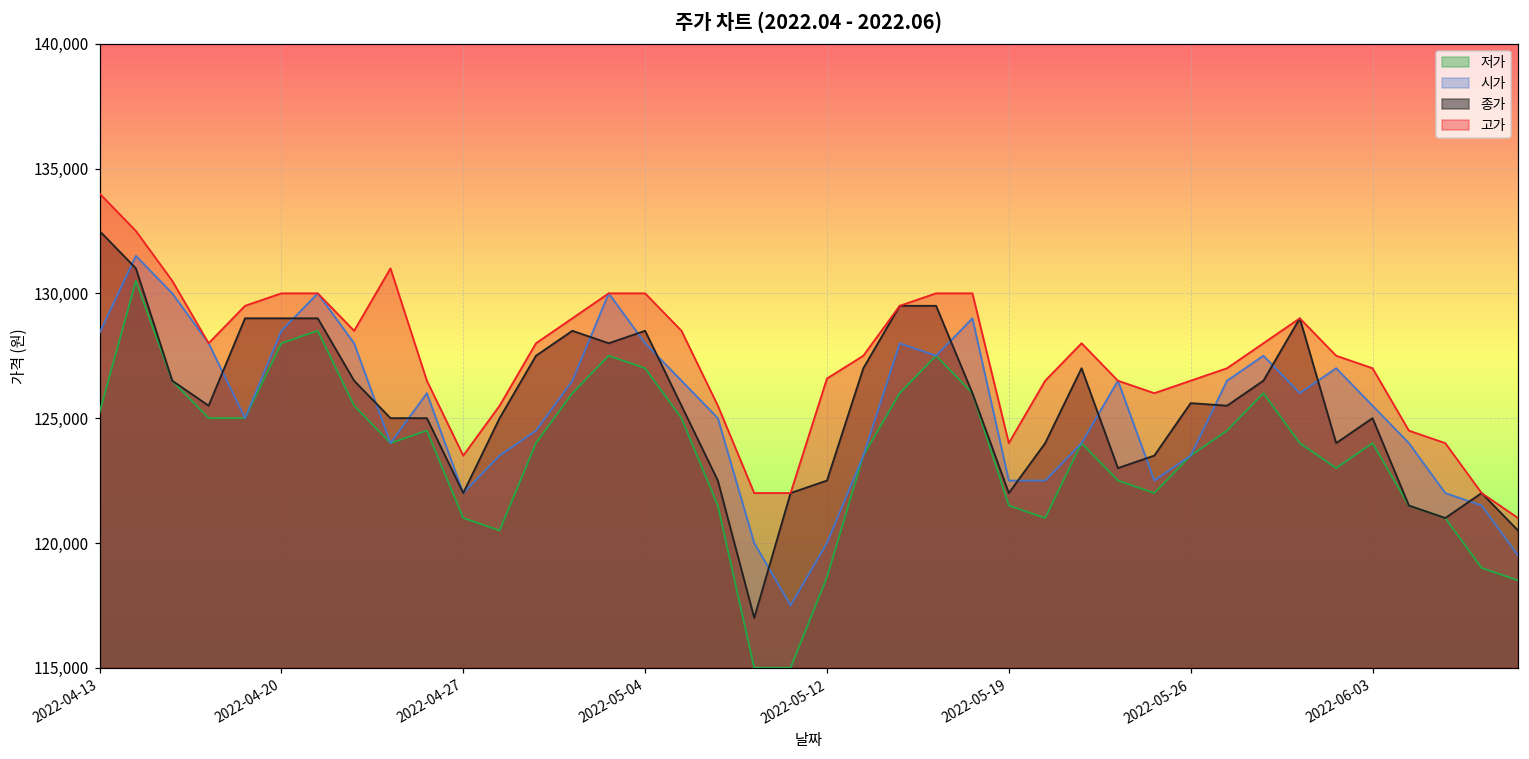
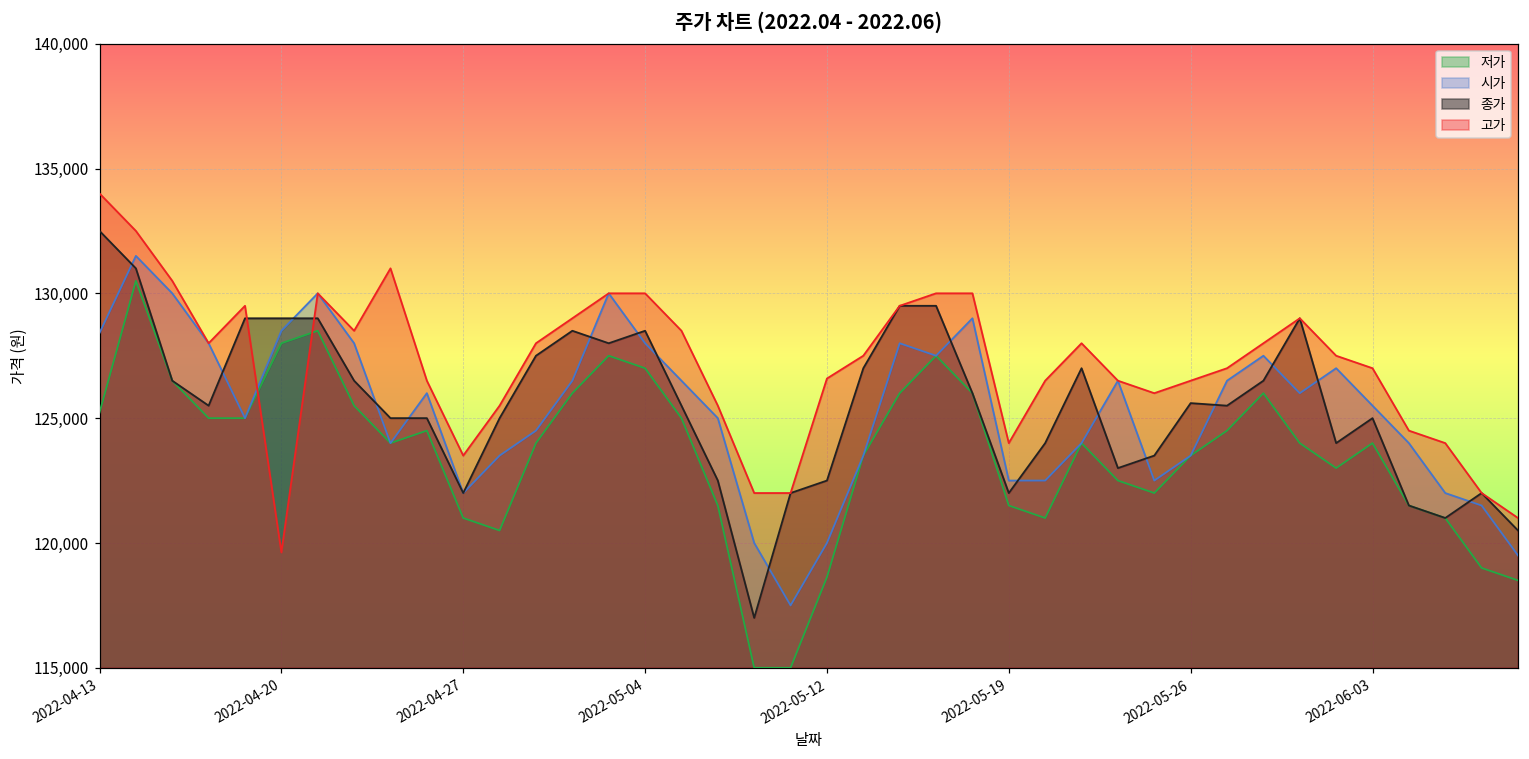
  {
    "저가": {
      "2022-04-13": "125,200",
      "2022-04-20": "128,000",
      "2022-04-27": "121,000",
      "2022-05-04": "127,000",
      "2022-05-12": "118,600",
      "2022-05-19": "121,500",
      "2022-06-03": "124,000"
    },
    "시가": {
      "2022-04-13": "128,400",
      "2022-04-20": "128,500",
      "2022-05-04": "128,000",
      "2022-05-12": "120,000",
      "2022-05-19": "122,500",
      "2022-06-03": "125,500"
    },
    "종가": {
      "2022-04-13": "132,500",
      "2022-04-20": "129,000",
      "2022-05-04": "128,500",
      "2022-05-12": "122,500",
      "2022-05-19": "122,000",
      "2022-05-26": "125,600",
      "2022-06-03": "125,000"
    },
    "고가": {
      "2022-04-13": "134,000",
-     "2022-04-20": "130,000",
+     "2022-04-20": "119,600",
      "2022-04-27": "123,500",
      "2022-05-04": "130,000",
      "2022-05-12": "126,600",
      "2022-05-19": "124,000",
      "2022-05-26": "126,500",
      "2022-06-03": "127,000"
    }
  }
